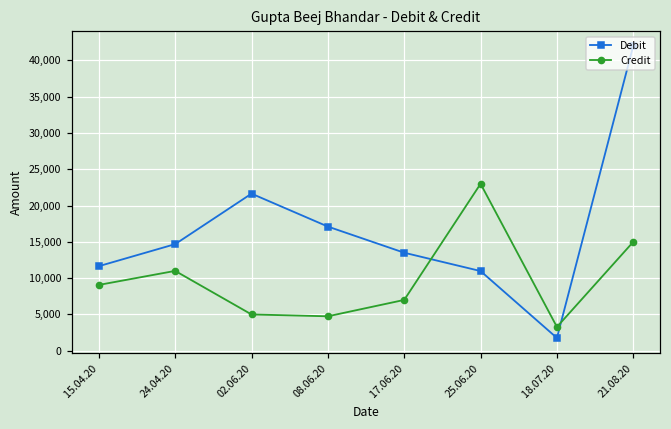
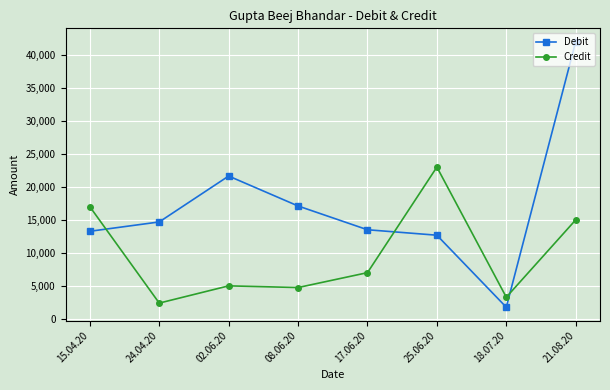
  {
    "Debit": {
-     "15.04.20": "12,000",
+     "15.04.20": "13,000",
      "24.04.20": "15,000",
      "02.06.20": "22,000",
      "08.06.20": "17,000",
      "17.06.20": "14,000",
-     "25.06.20": "11,000",
+     "25.06.20": "13,000",
      "18.07.20": "2,000"
    },
    "Credit": {
-     "15.04.20": "9,000",
-     "24.04.20": "11,000",
+     "15.04.20": "17,000",
+     "24.04.20": "2,000",
      "02.06.20": "5,000",
      "08.06.20": "5,000",
      "17.06.20": "7,000",
      "25.06.20": "23,000",
      "18.07.20": "3,000",
      "21.08.20": "15,000"
    }
  }
